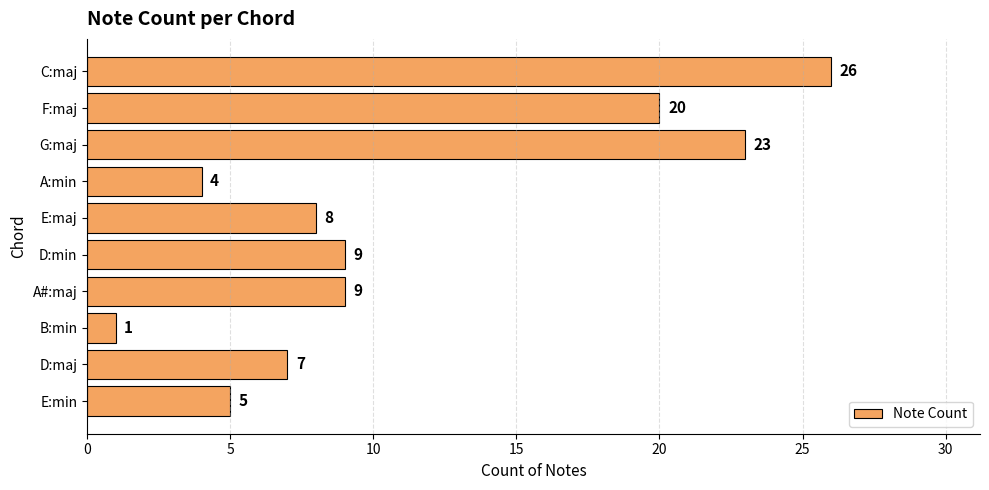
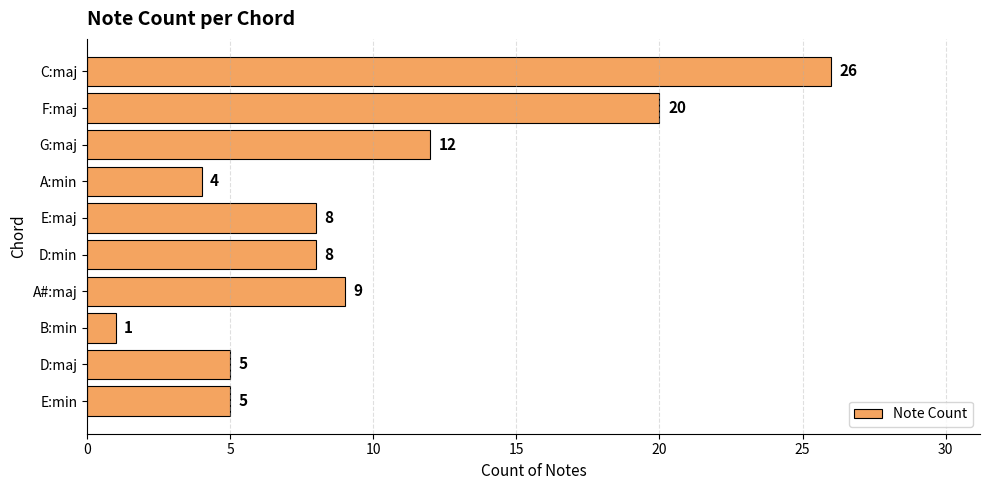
  {
    "C:maj": 26,
    "F:maj": 20,
-   "G:maj": 23,
+   "G:maj": 12,
    "A:min": 4,
    "E:maj": 8,
-   "D:min": 9,
+   "D:min": 8,
    "A#:maj": 9,
    "B:min": 1,
-   "D:maj": 7,
+   "D:maj": 5,
    "E:min": 5
  }
